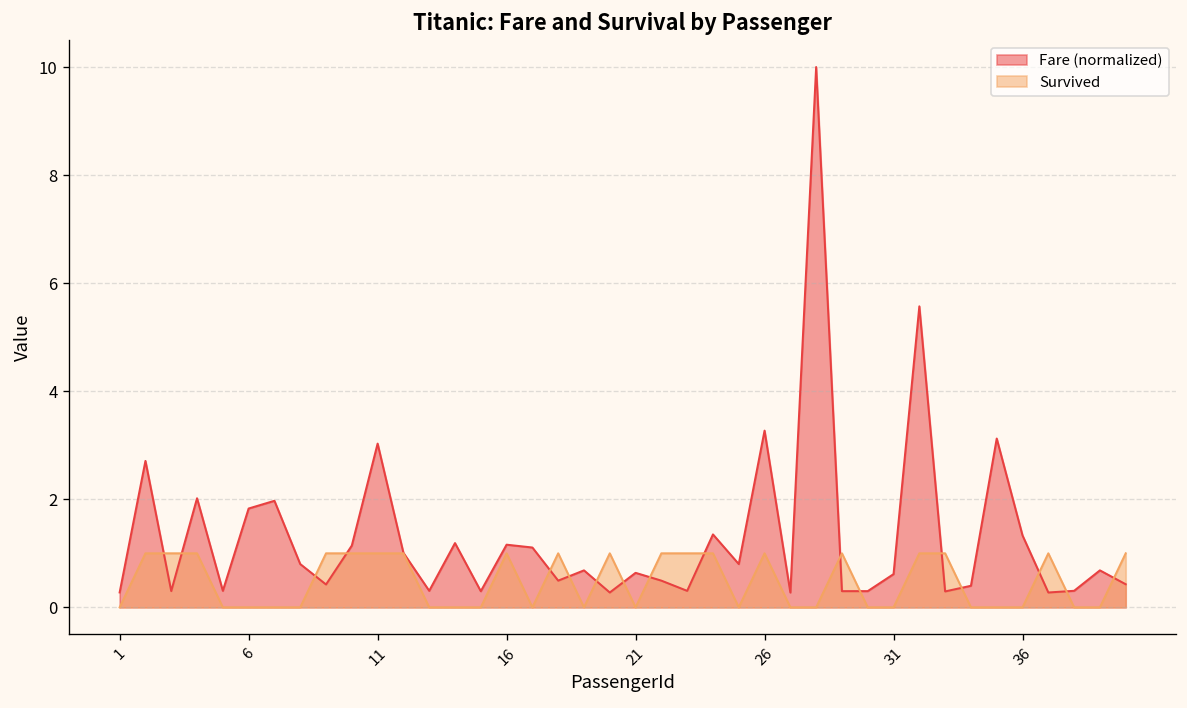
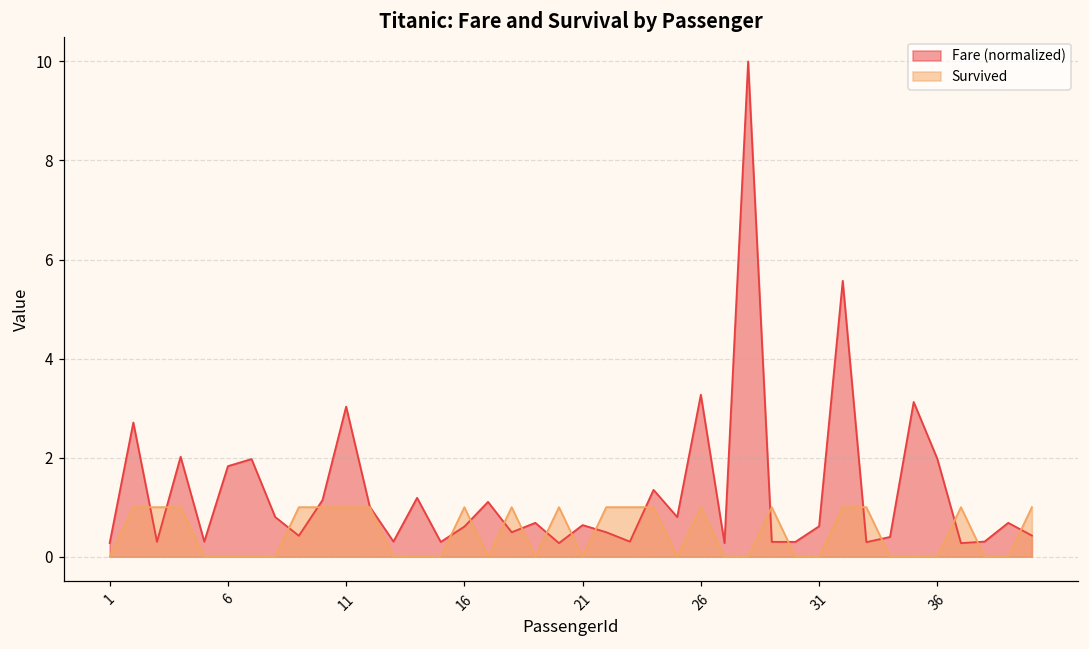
  {
    "Fare (normalized)": {
      "1": 0.3,
      "6": 1.8,
      "11": 3.0,
-     "16": 1.2,
+     "16": 0.6,
      "21": 0.6,
      "26": 3.3,
      "31": 0.6,
-     "36": 1.3
+     "36": 2.0
    },
    "Survived": {
      "1": 0.0,
      "6": 0.0,
      "11": 1.0,
      "16": 1.0,
      "21": 0.0,
      "26": 1.0,
      "31": 0.0,
      "36": 0.0
    }
  }
